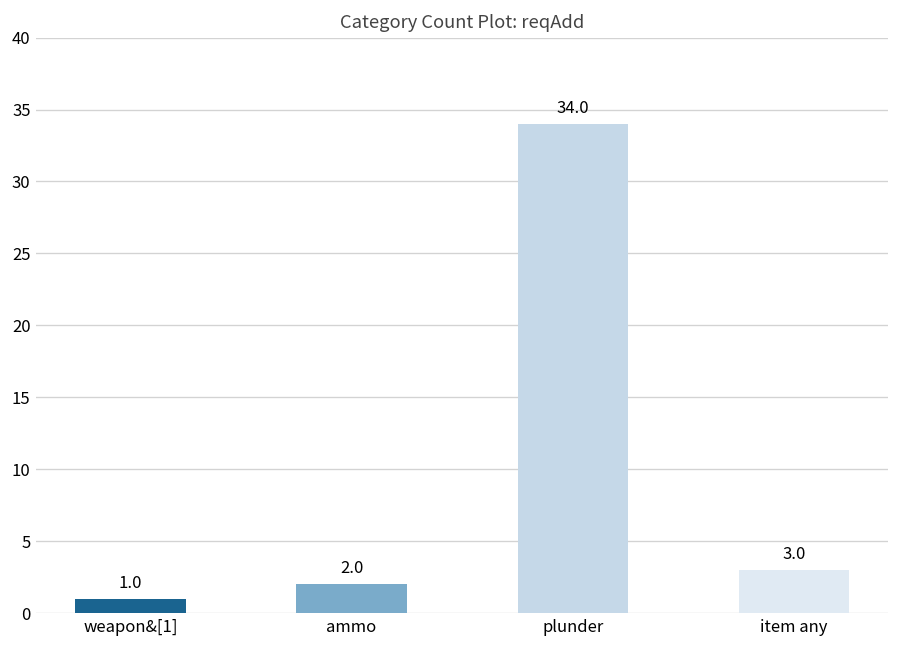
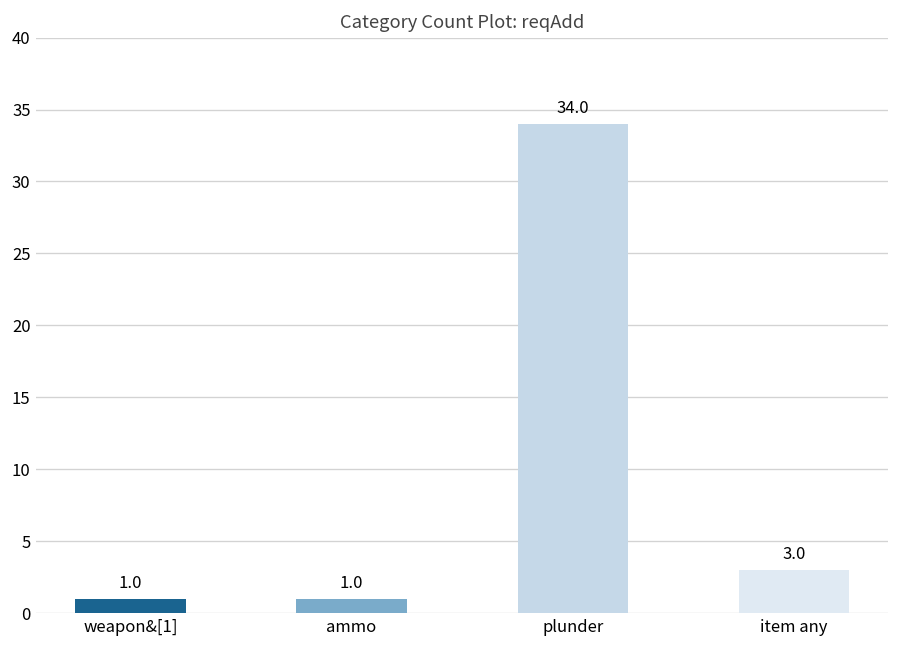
  {
    "weapon&[1]": 1.0,
-   "ammo": 2.0,
+   "ammo": 1.0,
    "plunder": 34.0,
    "item any": 3.0
  }
